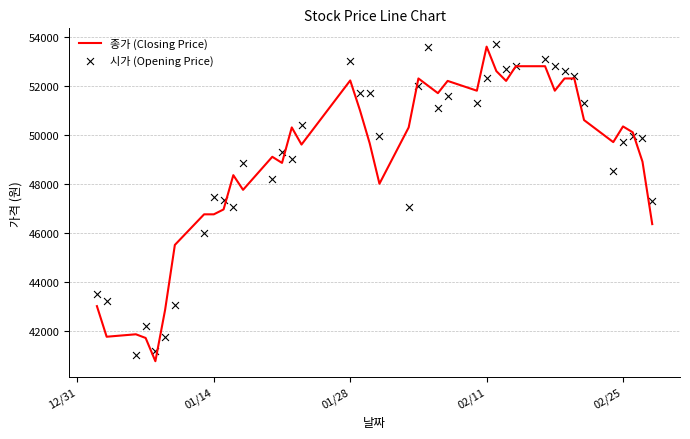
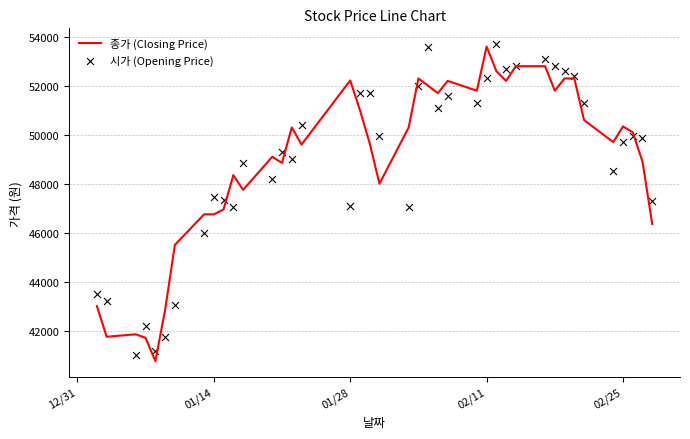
  {
    "종가 (Closing Price)": {
      "01/14": 46800,
      "01/28": 52200,
      "02/11": 53600,
      "02/25": 50300
    },
    "시가 (Opening Price)": {
-     "01/28": 53000
+     "01/28": 47100
    }
  }
